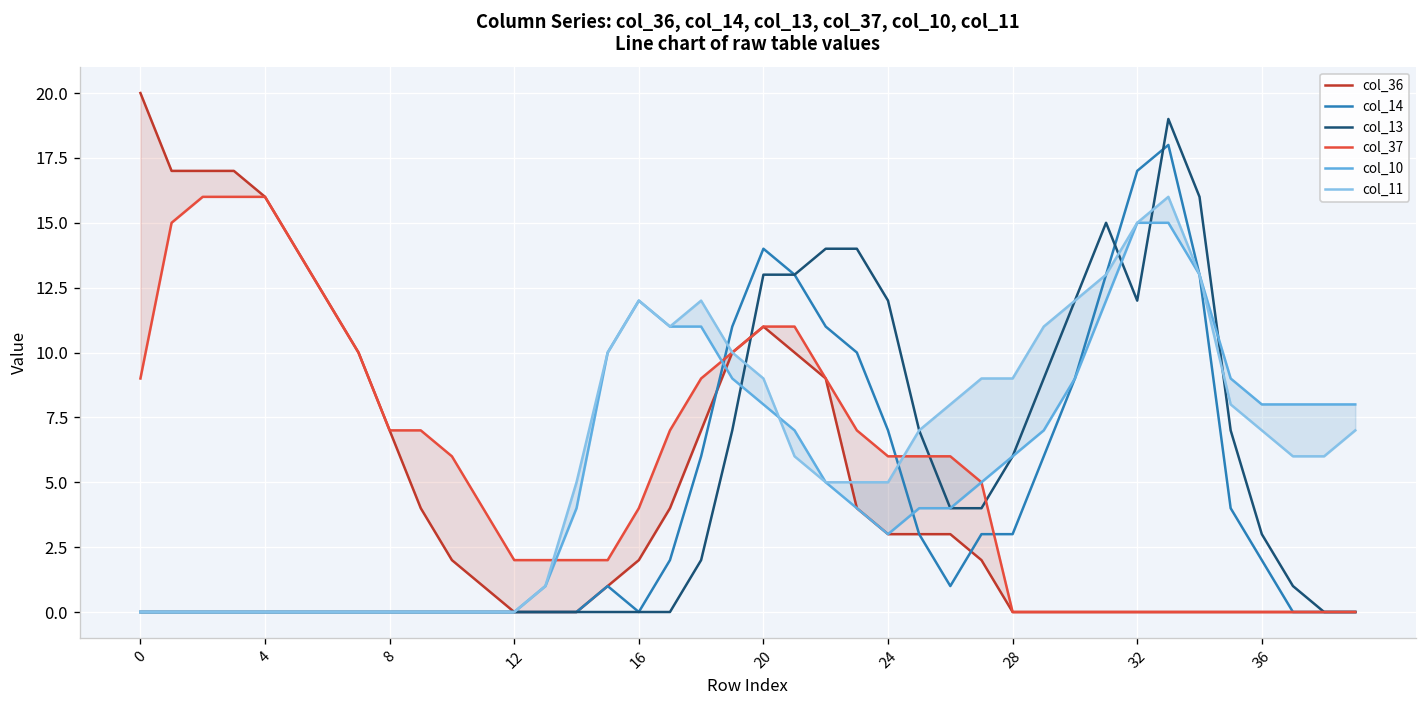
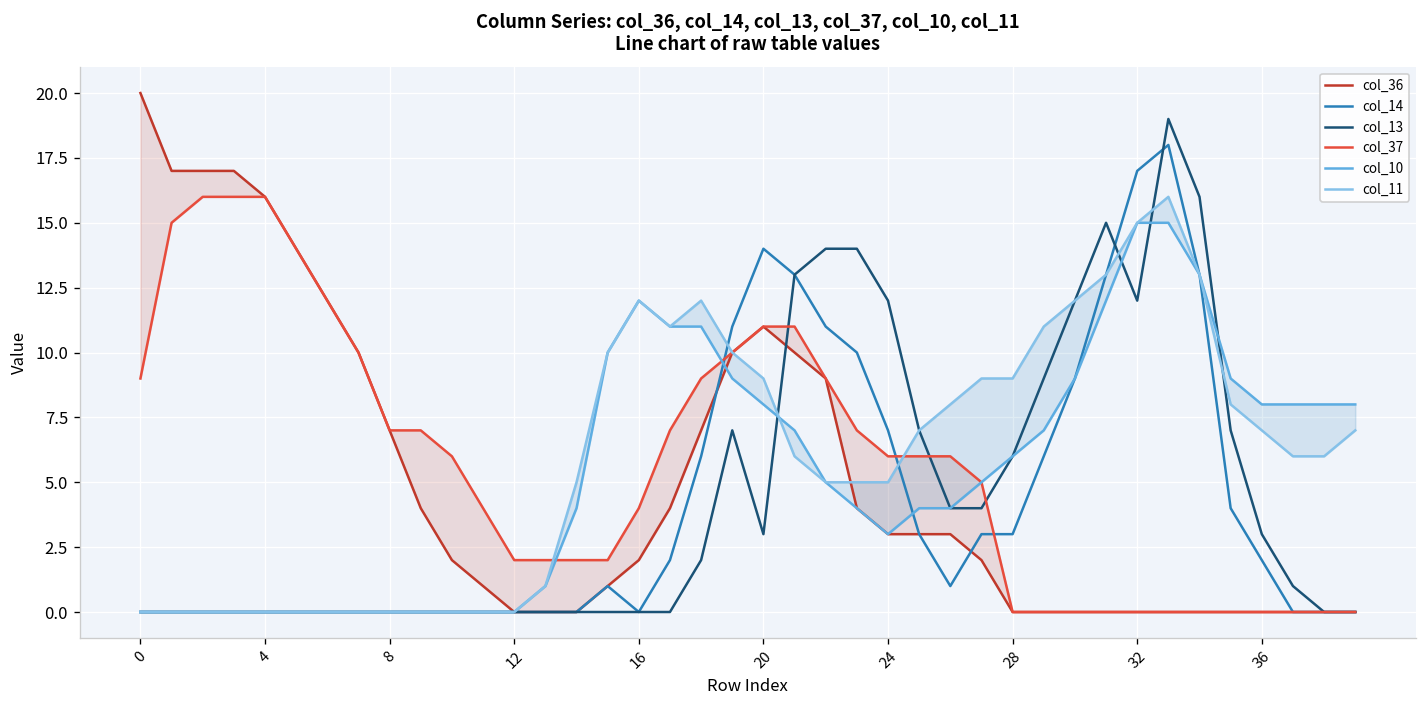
  {
    "col_13": {
-     "20": 13,
+     "20": 3,
      "24": 12,
      "32": 12,
      "36": 3
    }
  }
